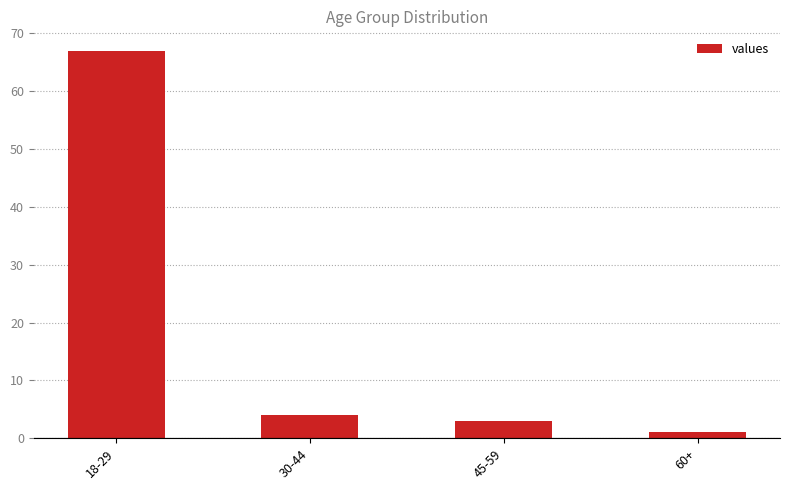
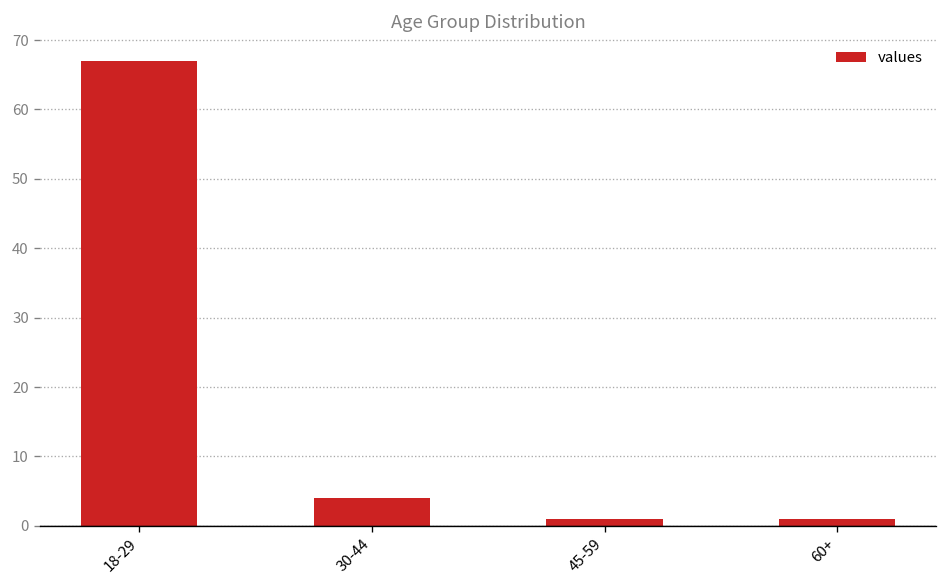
  {
    "18-29": 67,
    "30-44": 4,
-   "45-59": 3,
+   "45-59": 1,
    "60+": 1
  }
